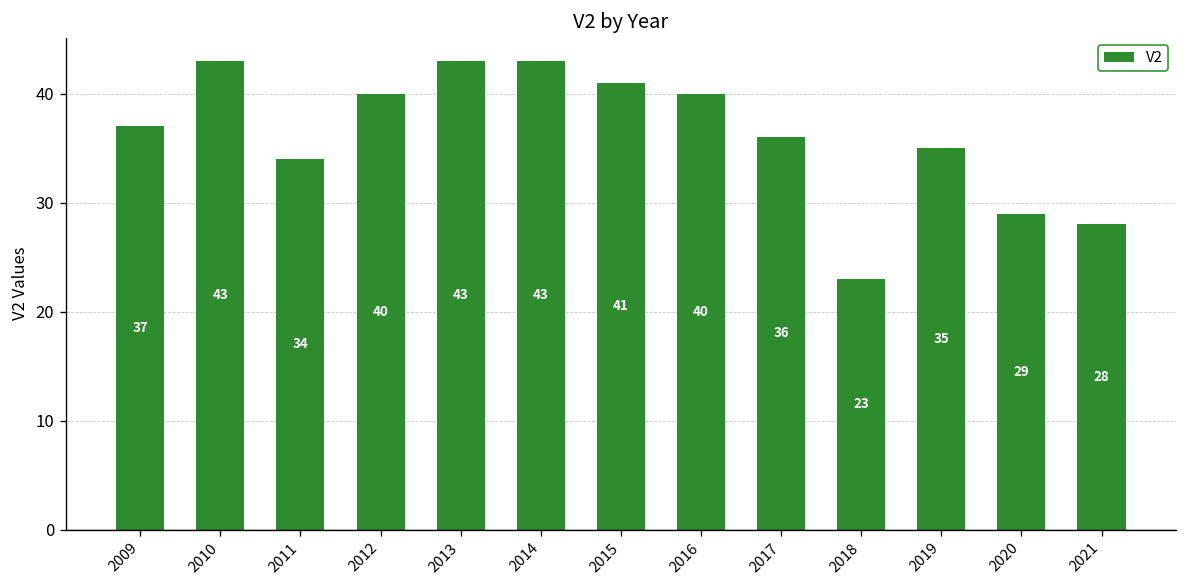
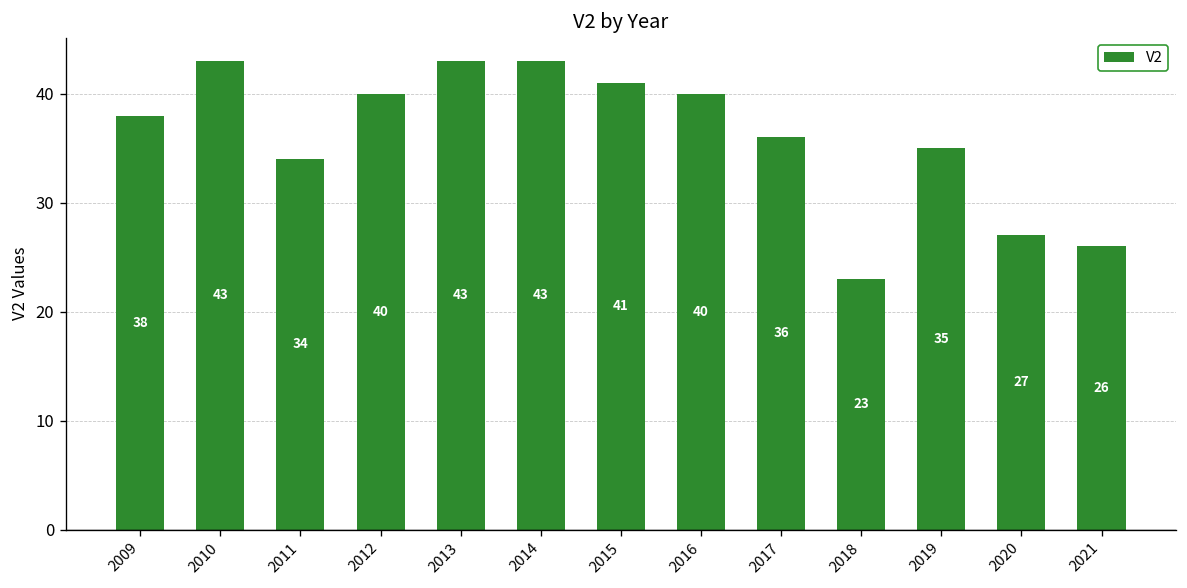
  {
-   "2009": 37,
+   "2009": 38,
    "2010": 43,
    "2011": 34,
    "2012": 40,
    "2013": 43,
    "2014": 43,
    "2015": 41,
    "2016": 40,
    "2017": 36,
    "2018": 23,
    "2019": 35,
-   "2020": 29,
-   "2021": 28
+   "2020": 27,
+   "2021": 26
  }
